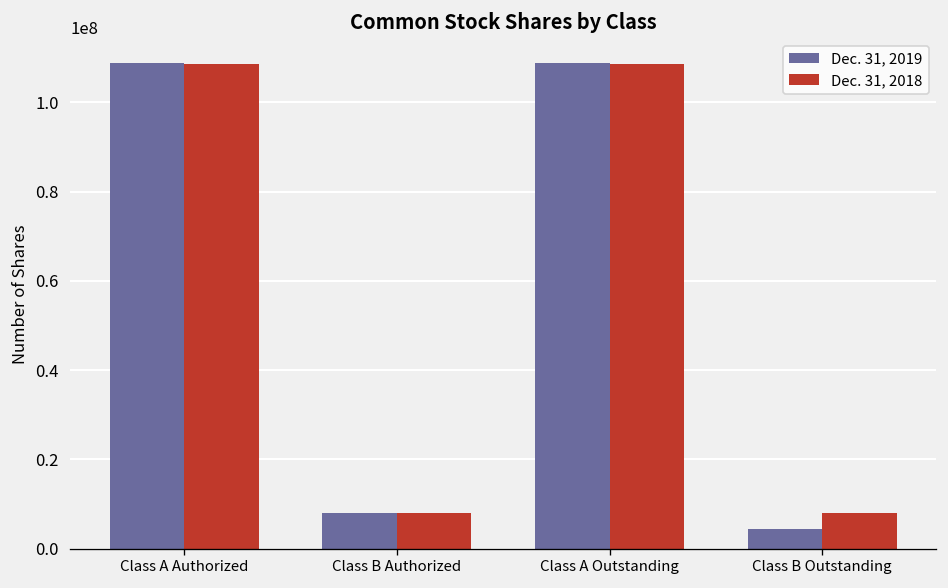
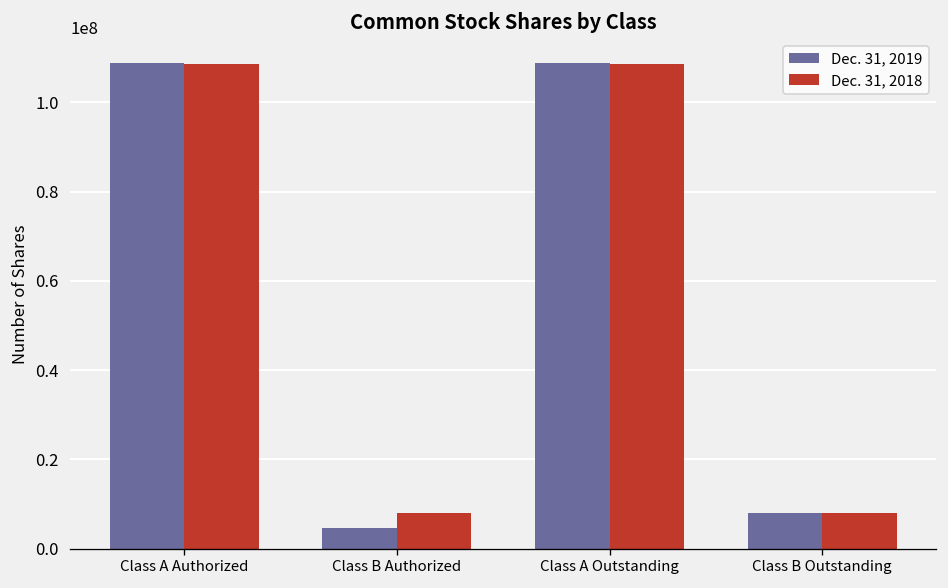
  {
    "Dec. 31, 2019": {
      "Class A Authorized": 109000000,
-     "Class B Authorized": 8000000,
+     "Class B Authorized": 5000000,
      "Class A Outstanding": 109000000,
-     "Class B Outstanding": 4000000
+     "Class B Outstanding": 8000000
    },
    "Dec. 31, 2018": {
      "Class A Authorized": 109000000,
      "Class B Authorized": 8000000,
      "Class A Outstanding": 109000000,
      "Class B Outstanding": 8000000
    }
  }
